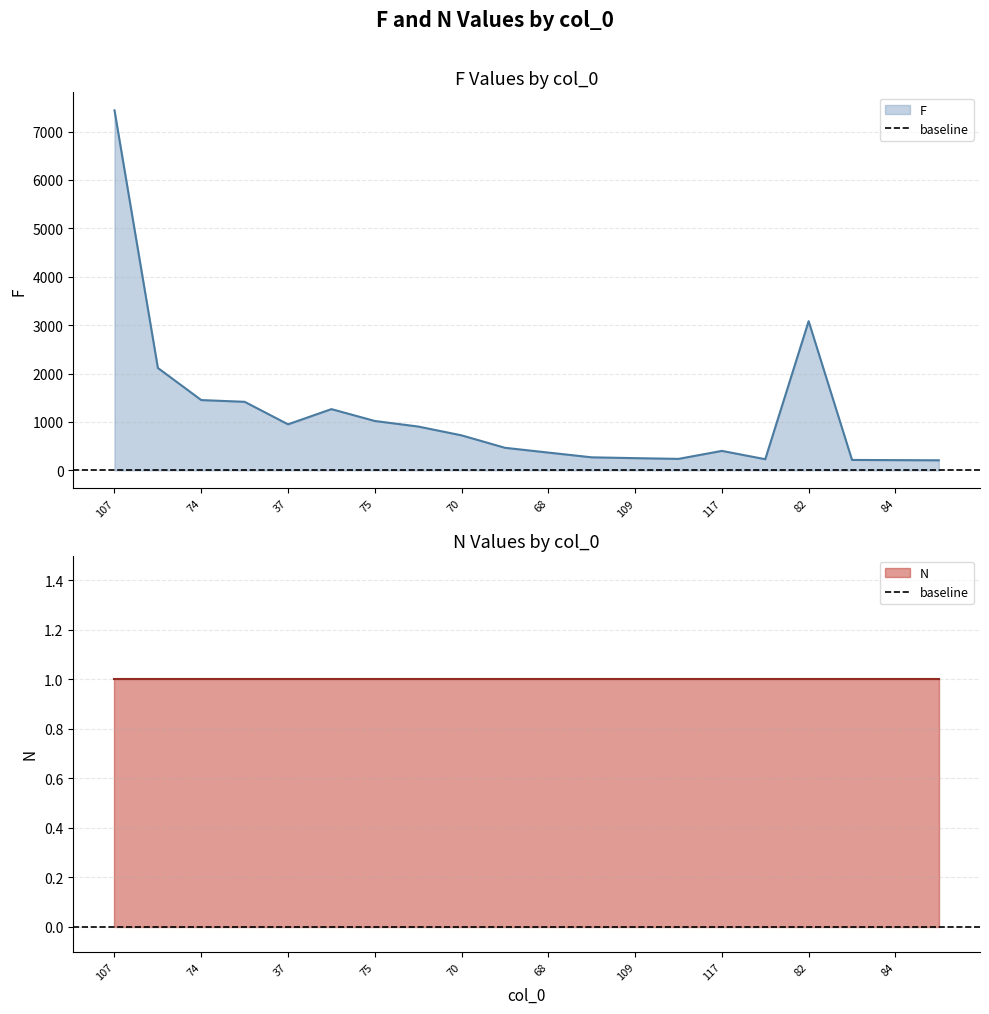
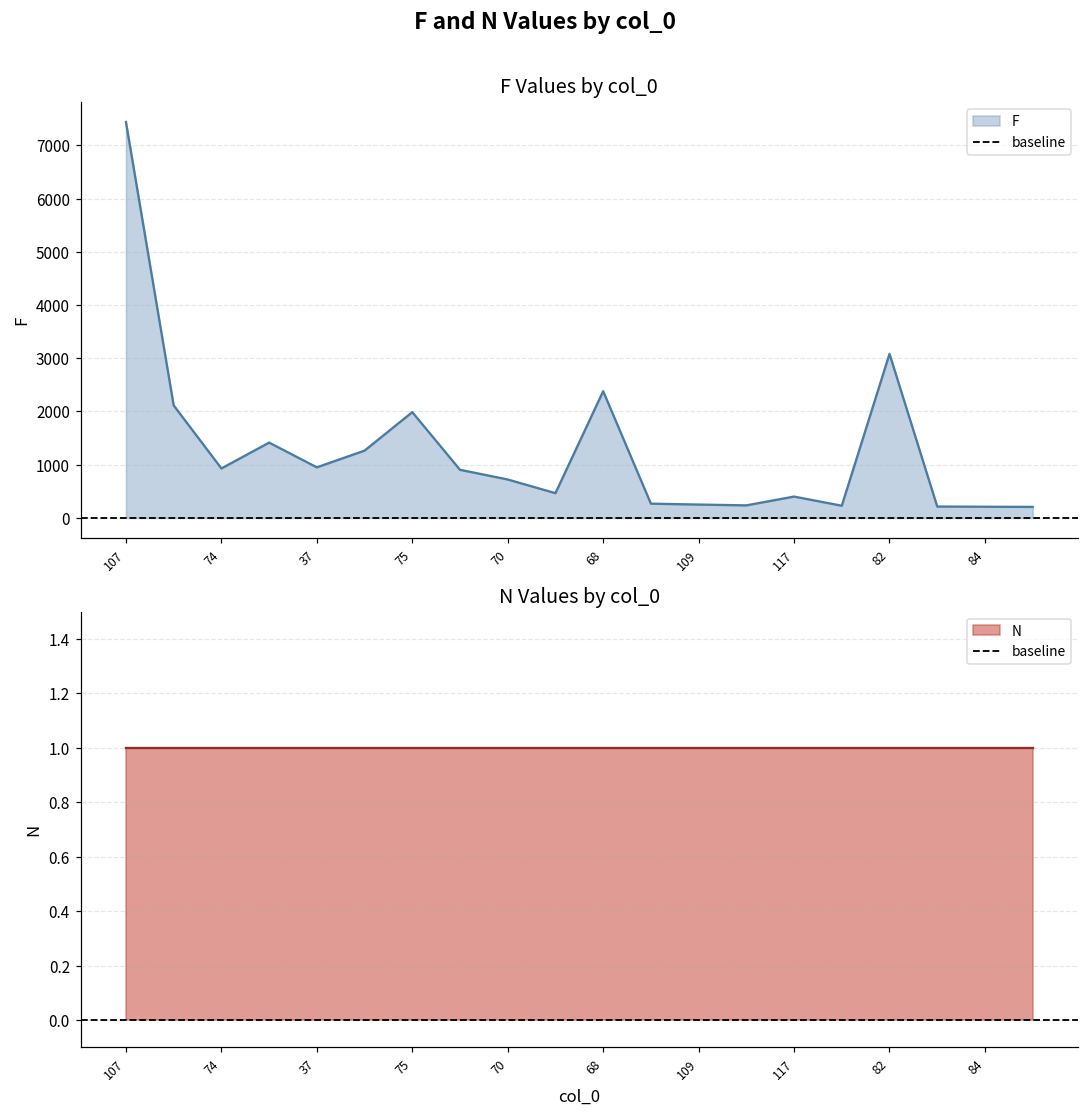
  {
    "F Values by col_0": {
      "107": 7400,
-     "74": 1500,
+     "74": 900,
      "37": 1000,
-     "75": 1000,
+     "75": 2000,
      "70": 700,
-     "68": 400,
+     "68": 2400,
      "109": 300,
      "117": 400,
      "82": 3100,
      "84": 200
    },
    "N Values by col_0": {
      "107": 1.00,
      "74": 1.00,
      "37": 1.00,
      "75": 1.00,
      "70": 1.00,
      "68": 1.00,
      "109": 1.00,
      "117": 1.00,
      "82": 1.00,
      "84": 1.00
    }
  }
